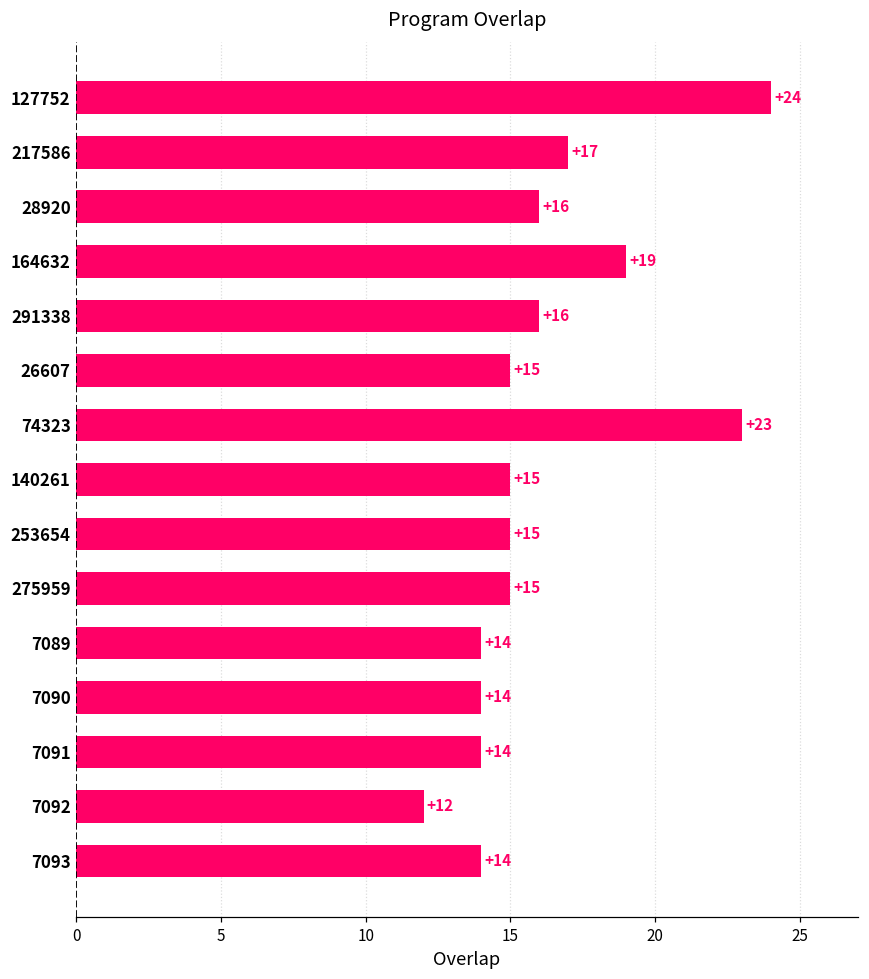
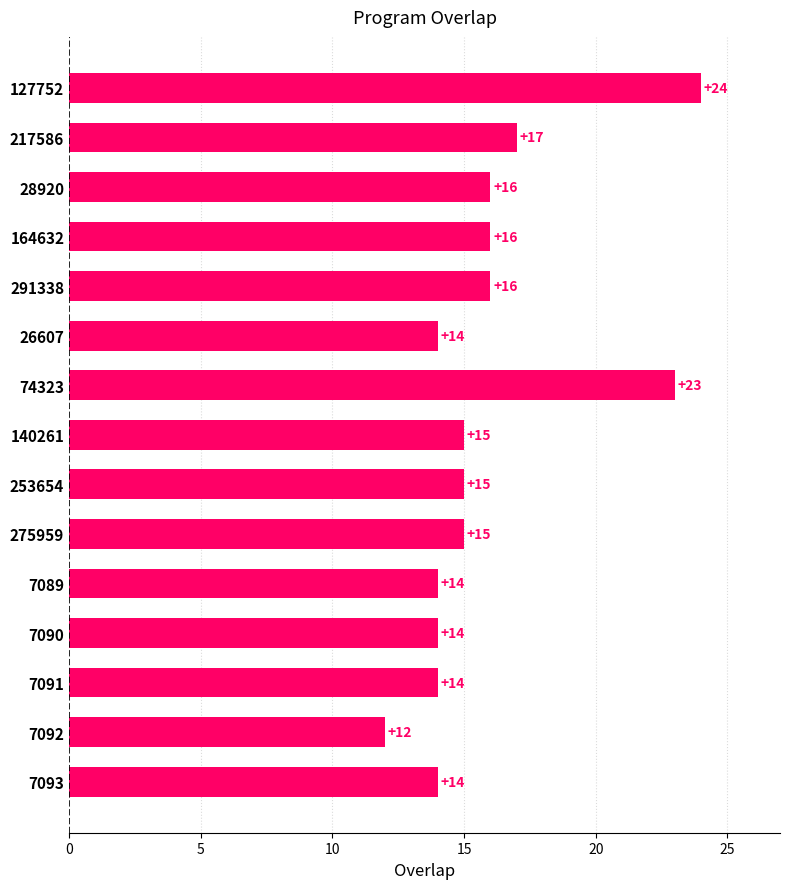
  {
    "127752": "+24",
    "217586": "+17",
    "28920": "+16",
-   "164632": "+19",
+   "164632": "+16",
    "291338": "+16",
-   "26607": "+15",
+   "26607": "+14",
    "74323": "+23",
    "140261": "+15",
    "253654": "+15",
    "275959": "+15",
    "7089": "+14",
    "7090": "+14",
    "7091": "+14",
    "7092": "+12",
    "7093": "+14"
  }
